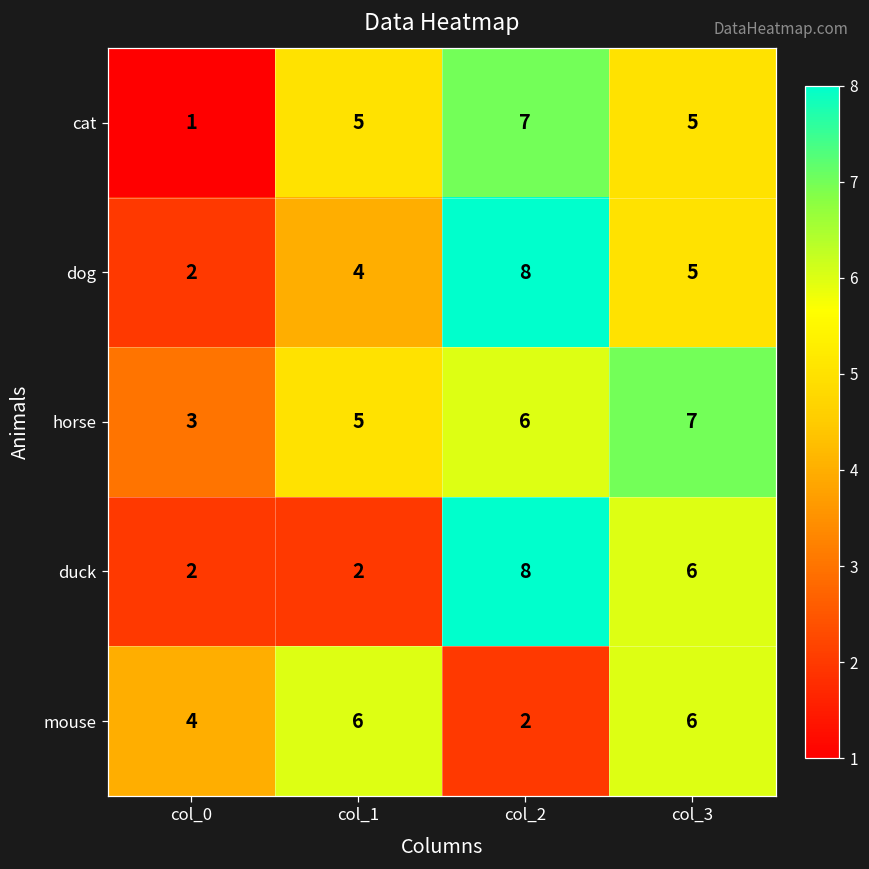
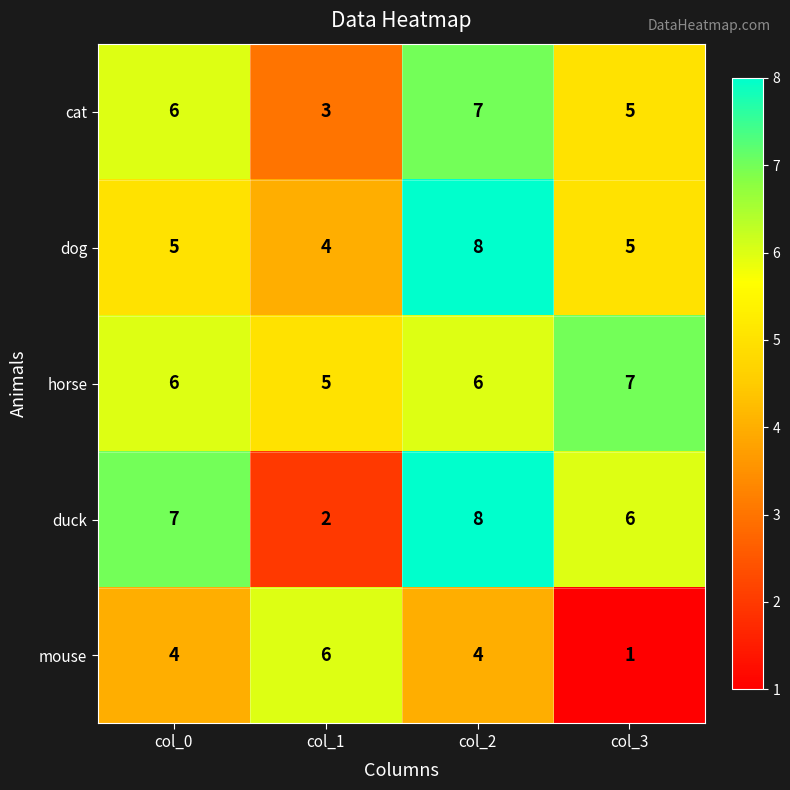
  {
    "cat": {
-     "col_0": 1,
-     "col_1": 5,
+     "col_0": 6,
+     "col_1": 3,
      "col_2": 7,
      "col_3": 5
    },
    "dog": {
-     "col_0": 2,
+     "col_0": 5,
      "col_1": 4,
      "col_2": 8,
      "col_3": 5
    },
    "horse": {
-     "col_0": 3,
+     "col_0": 6,
      "col_1": 5,
      "col_2": 6,
      "col_3": 7
    },
    "duck": {
-     "col_0": 2,
+     "col_0": 7,
      "col_1": 2,
      "col_2": 8,
      "col_3": 6
    },
    "mouse": {
      "col_0": 4,
      "col_1": 6,
-     "col_2": 2,
-     "col_3": 6
+     "col_2": 4,
+     "col_3": 1
    }
  }
